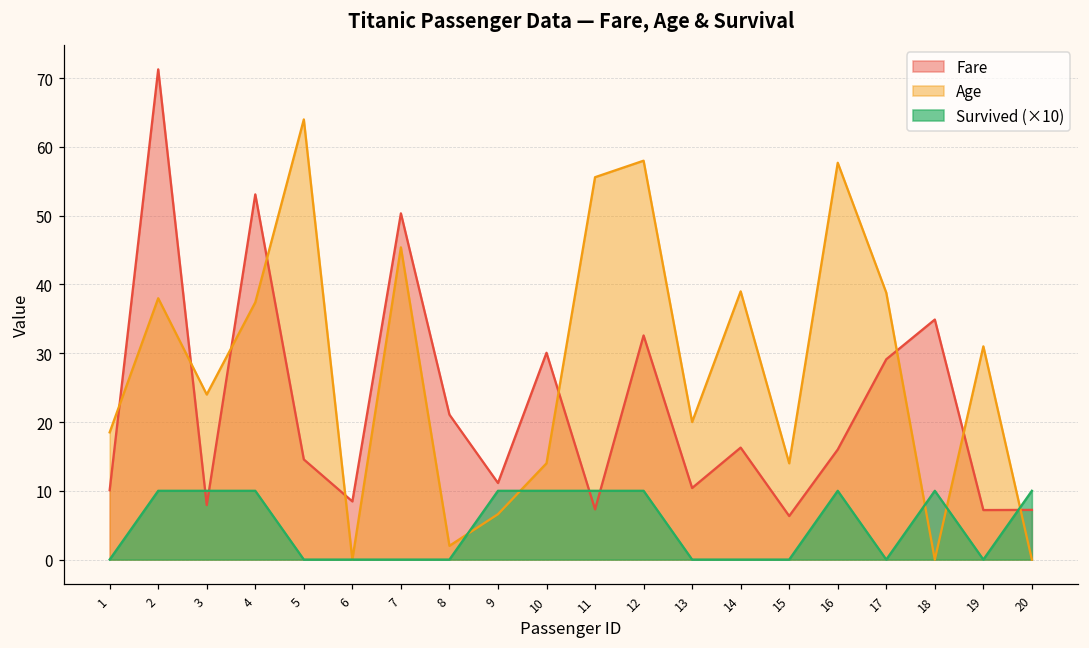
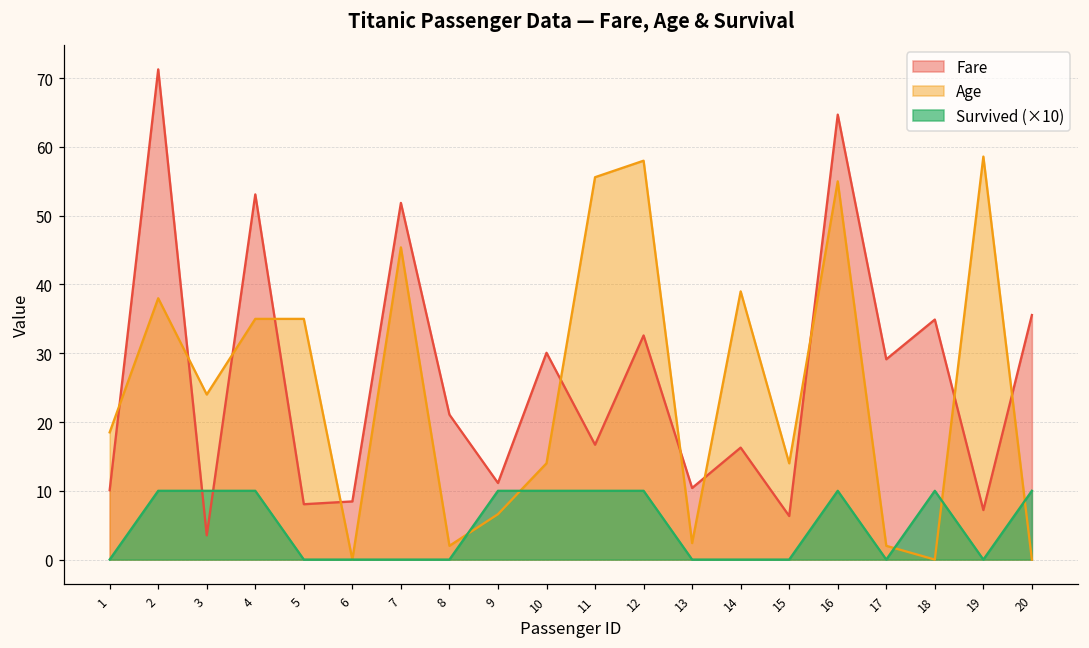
  {
    "Fare": {
      "1": 10,
      "2": 71,
-     "3": 8,
+     "3": 4,
      "4": 53,
-     "5": 15,
+     "5": 8,
      "6": 8,
-     "7": 50,
+     "7": 52,
      "8": 21,
      "9": 11,
      "10": 30,
-     "11": 7,
+     "11": 17,
      "12": 33,
      "13": 10,
      "14": 16,
      "15": 6,
-     "16": 16,
+     "16": 65,
      "17": 29,
      "18": 35,
      "19": 7,
-     "20": 7
+     "20": 36
    },
    "Age": {
      "1": 19,
      "2": 38,
      "3": 24,
-     "4": 37,
-     "5": 64,
+     "4": 35,
+     "5": 35,
      "7": 45,
      "8": 2,
      "9": 7,
      "10": 14,
      "11": 56,
      "12": 58,
-     "13": 20,
+     "13": 2,
      "14": 39,
      "15": 14,
-     "16": 58,
-     "17": 39,
+     "16": 55,
+     "17": 2,
      "18": 0,
-     "19": 31,
+     "19": 59,
      "20": 0
    },
    "Survived (×10)": {
      "1": 0,
      "2": 10,
      "3": 10,
      "4": 10,
      "5": 0,
      "7": 0,
      "8": 0,
      "9": 10,
      "10": 10,
      "11": 10,
      "12": 10,
      "13": 0,
      "14": 0,
      "15": 0,
      "16": 10,
      "17": 0,
      "18": 10,
      "19": 0,
      "20": 10
    }
  }
